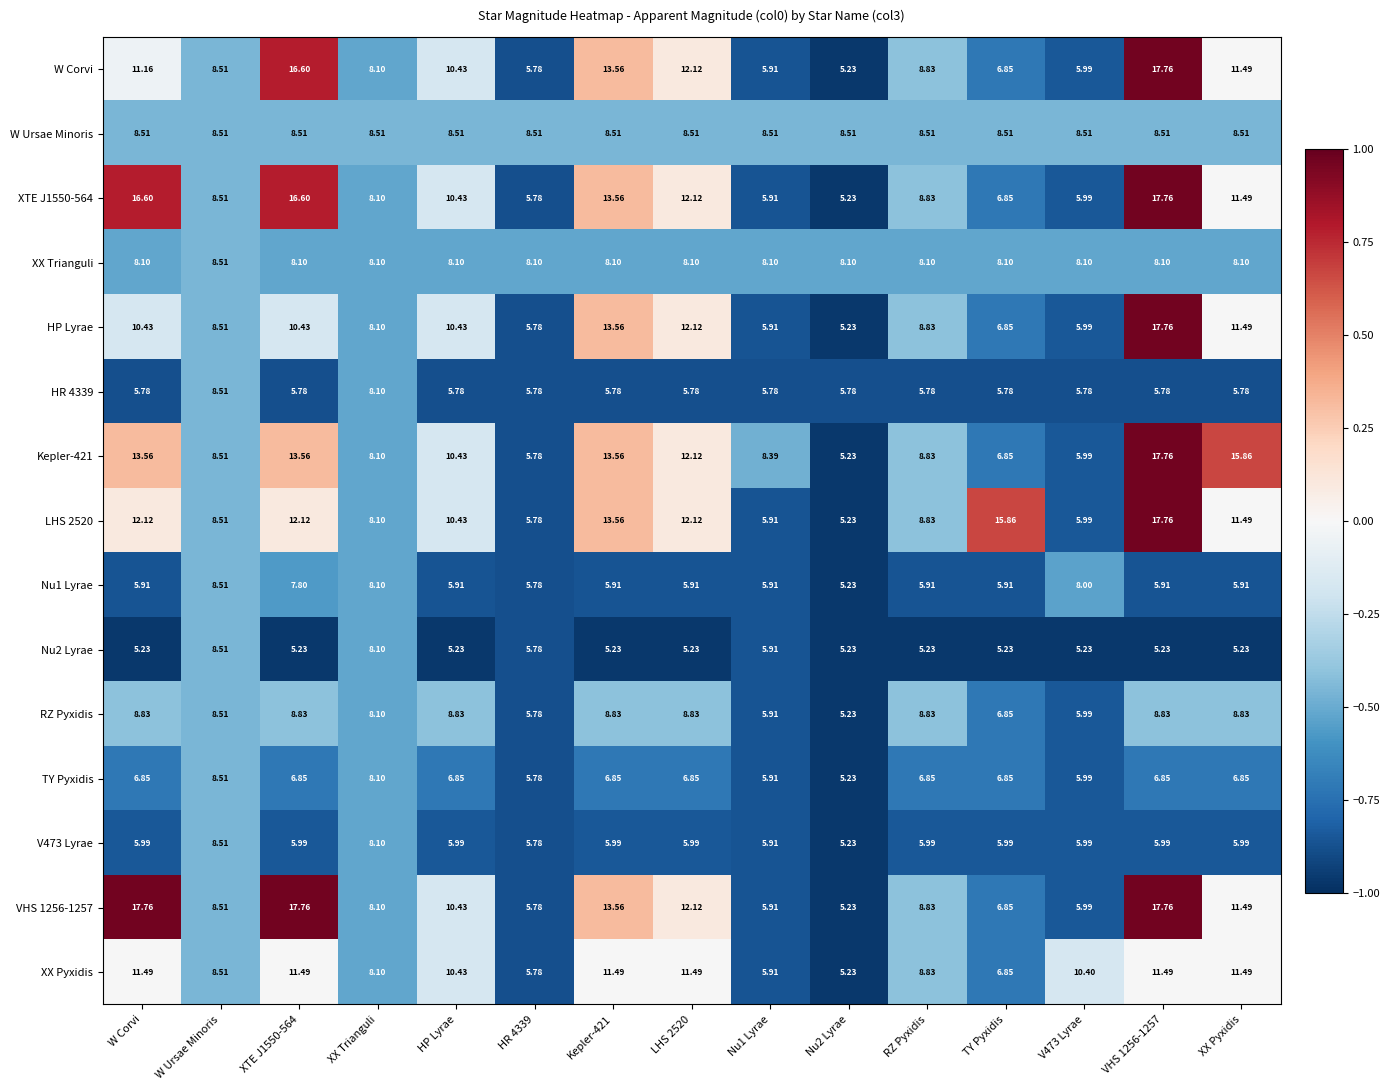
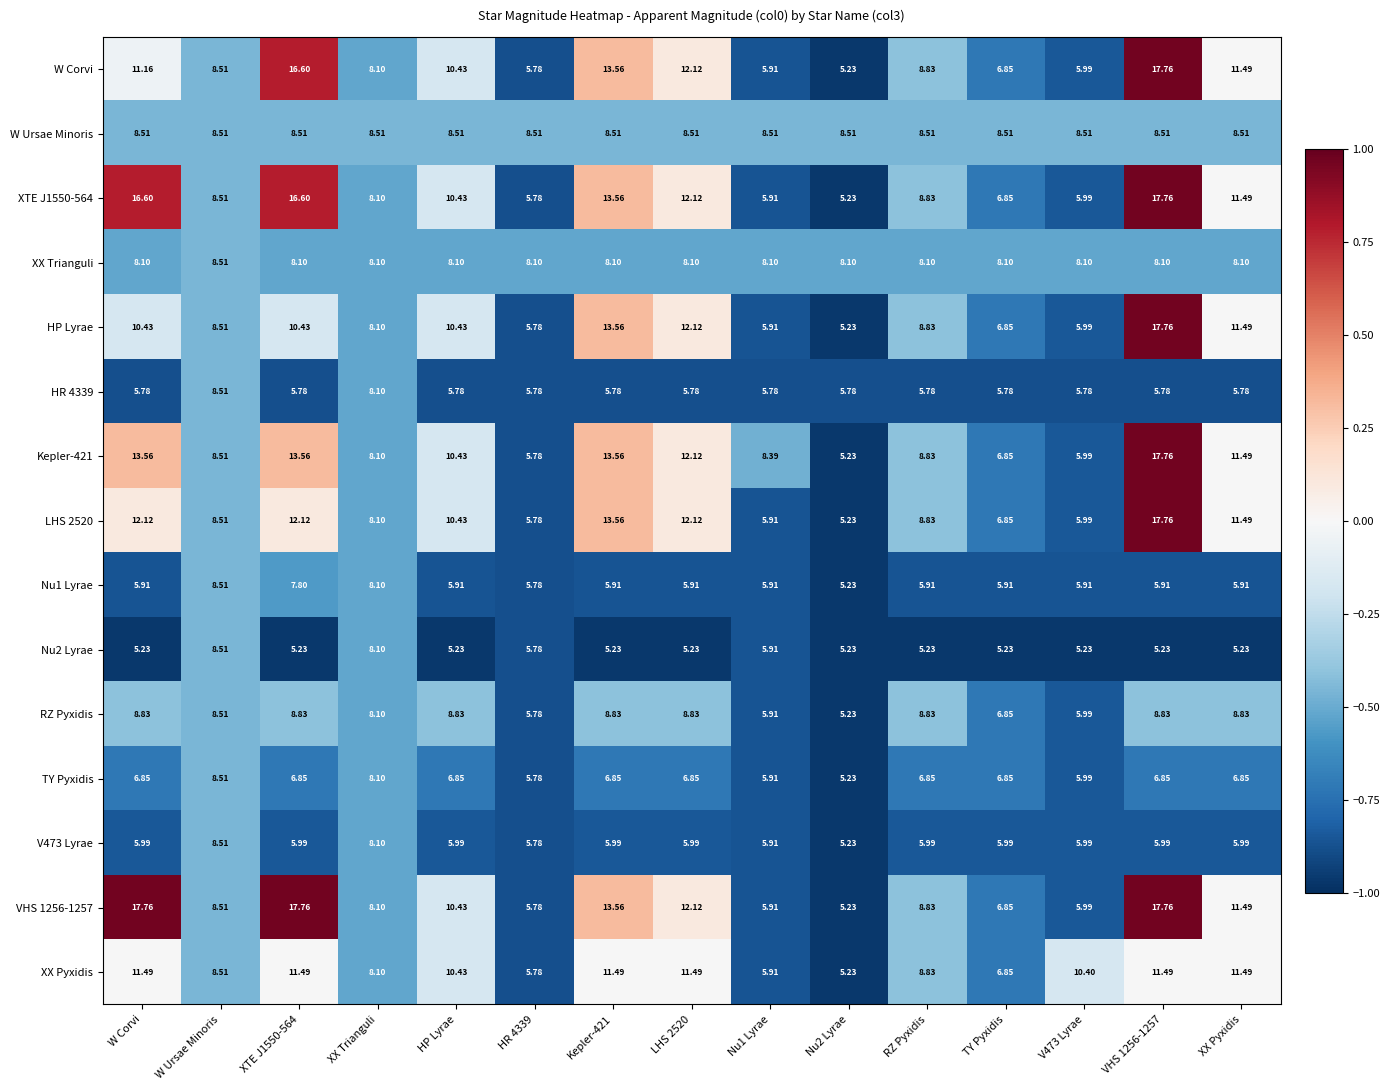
  {
    "Kepler-421": {
      "W Corvi": 13.56,
      "W Ursae Minoris": 8.51,
      "XTE J1550-564": 13.56,
      "XX Trianguli": 8.10,
      "HP Lyrae": 10.43,
      "HR 4339": 5.78,
      "Kepler-421": 13.56,
      "LHS 2520": 12.12,
      "Nu1 Lyrae": 8.39,
      "Nu2 Lyrae": 5.23,
      "RZ Pyxidis": 8.83,
      "TY Pyxidis": 6.85,
      "V473 Lyrae": 5.99,
      "VHS 1256-1257": 17.76,
-     "XX Pyxidis": 15.86
+     "XX Pyxidis": 11.49
    },
    "LHS 2520": {
      "W Corvi": 12.12,
      "W Ursae Minoris": 8.51,
      "XTE J1550-564": 12.12,
      "XX Trianguli": 8.10,
      "HP Lyrae": 10.43,
      "HR 4339": 5.78,
      "Kepler-421": 13.56,
      "LHS 2520": 12.12,
      "Nu1 Lyrae": 5.91,
      "Nu2 Lyrae": 5.23,
      "RZ Pyxidis": 8.83,
-     "TY Pyxidis": 15.86,
+     "TY Pyxidis": 6.85,
      "V473 Lyrae": 5.99,
      "VHS 1256-1257": 17.76,
      "XX Pyxidis": 11.49
    },
    "Nu1 Lyrae": {
      "W Corvi": 5.91,
      "W Ursae Minoris": 8.51,
      "XTE J1550-564": 7.80,
      "XX Trianguli": 8.10,
      "HP Lyrae": 5.91,
      "HR 4339": 5.78,
      "Kepler-421": 5.91,
      "LHS 2520": 5.91,
      "Nu1 Lyrae": 5.91,
      "Nu2 Lyrae": 5.23,
      "RZ Pyxidis": 5.91,
      "TY Pyxidis": 5.91,
-     "V473 Lyrae": 8.00,
+     "V473 Lyrae": 5.91,
      "VHS 1256-1257": 5.91,
      "XX Pyxidis": 5.91
    }
  }
